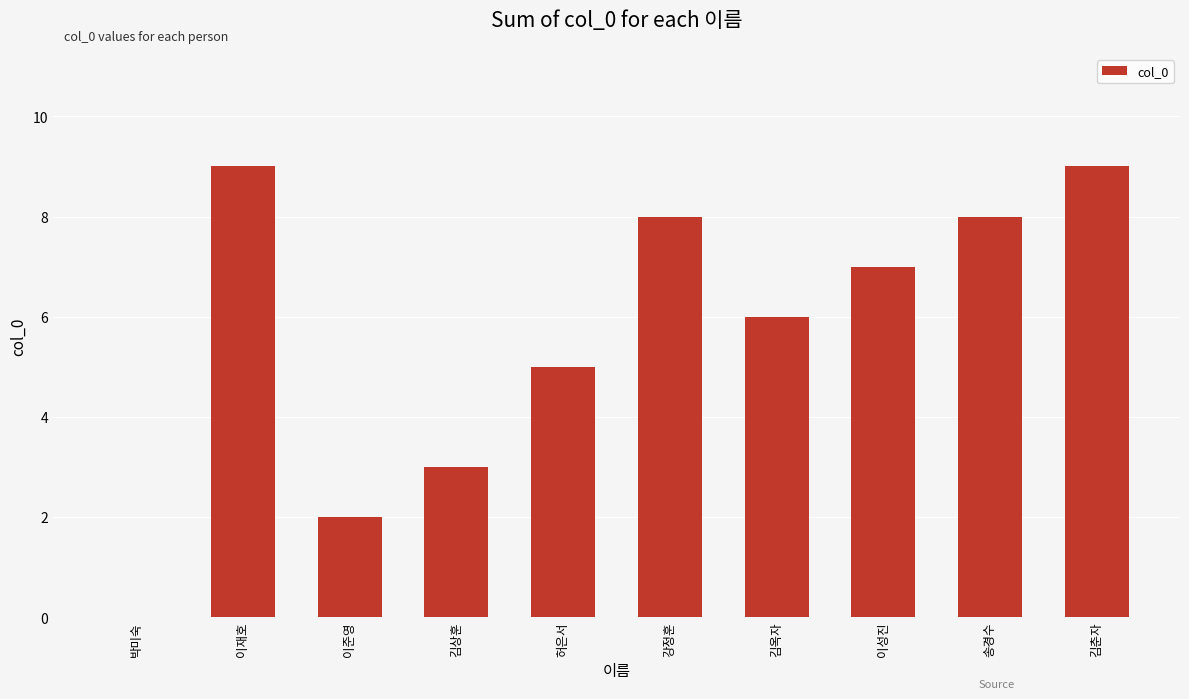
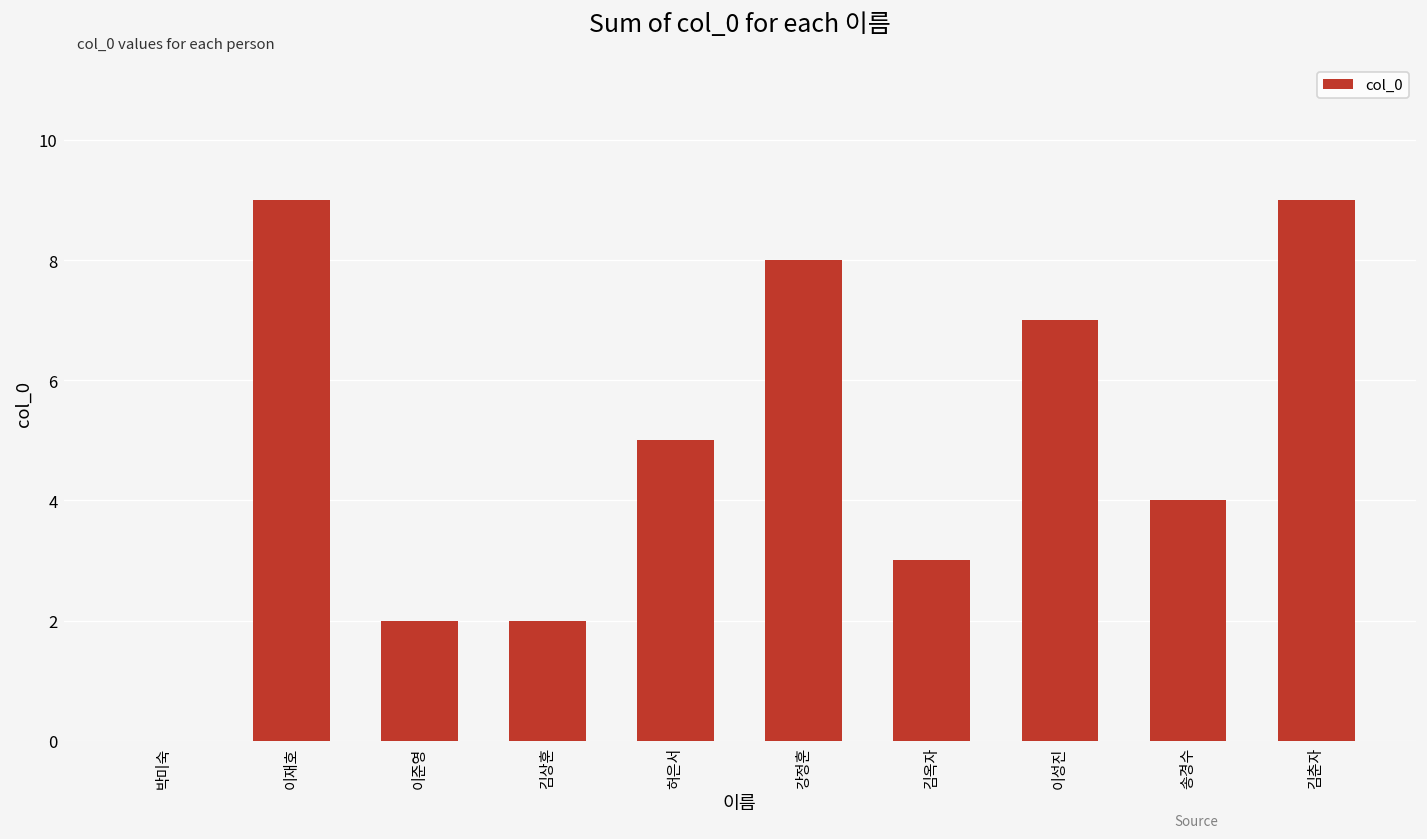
  {
    "박미숙": 0,
    "이재호": 9,
    "이준영": 2,
-   "김상훈": 3,
+   "김상훈": 2,
    "허은서": 5,
    "강정훈": 8,
-   "김옥자": 6,
+   "김옥자": 3,
    "이성진": 7,
-   "송경수": 8,
+   "송경수": 4,
    "김춘자": 9
  }
